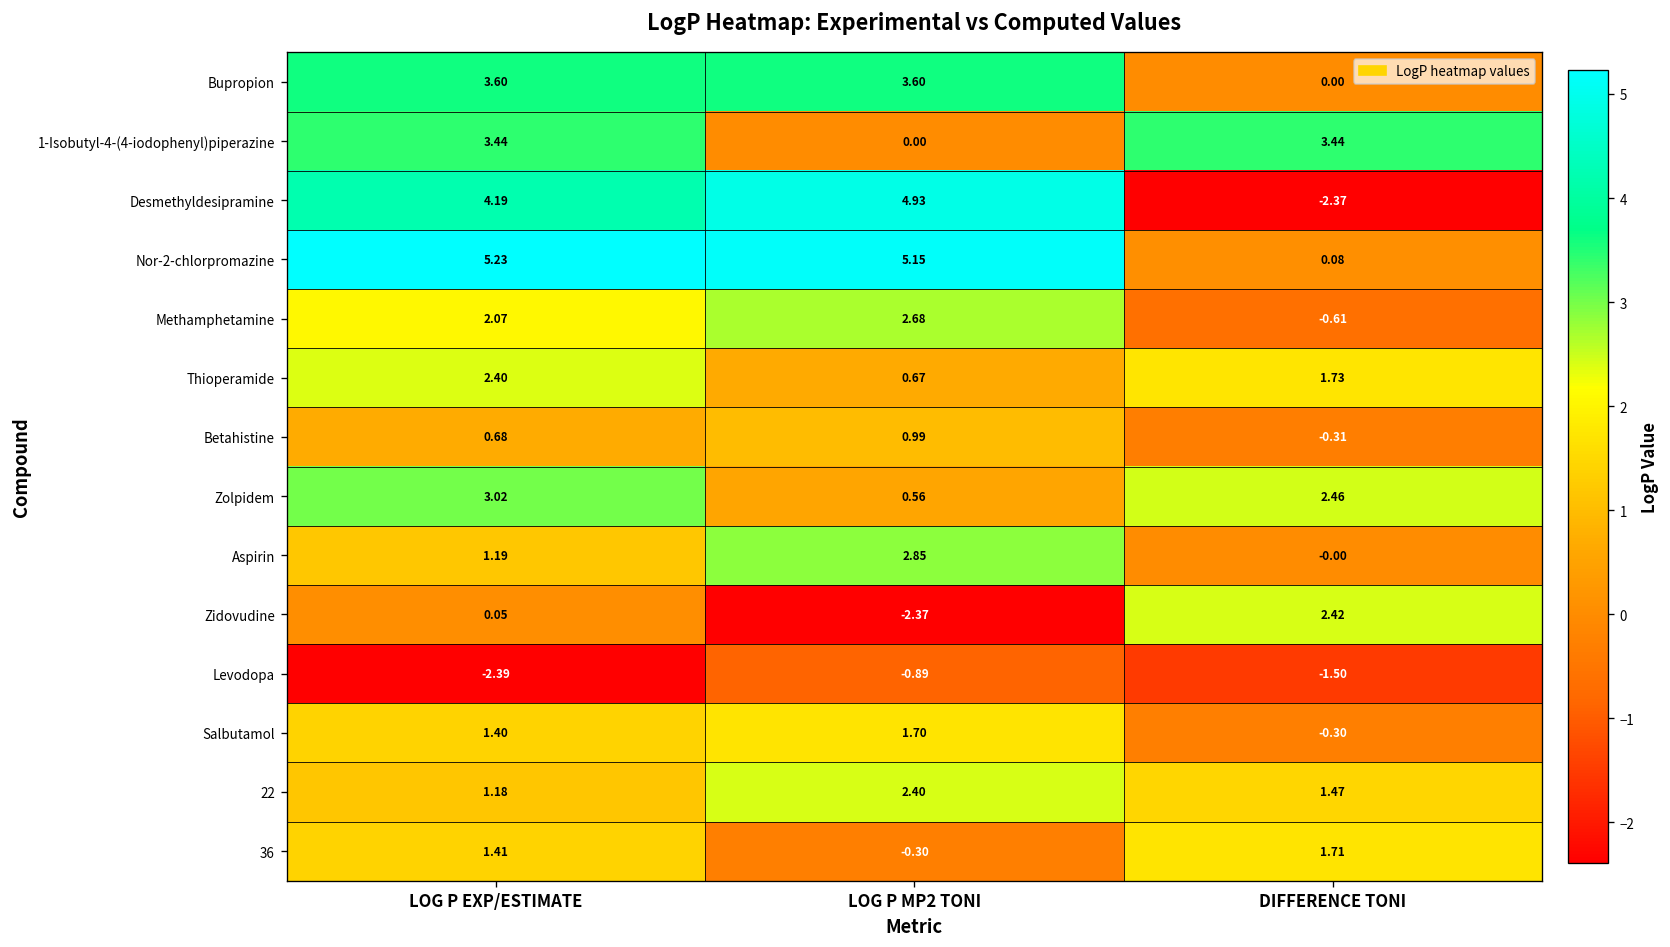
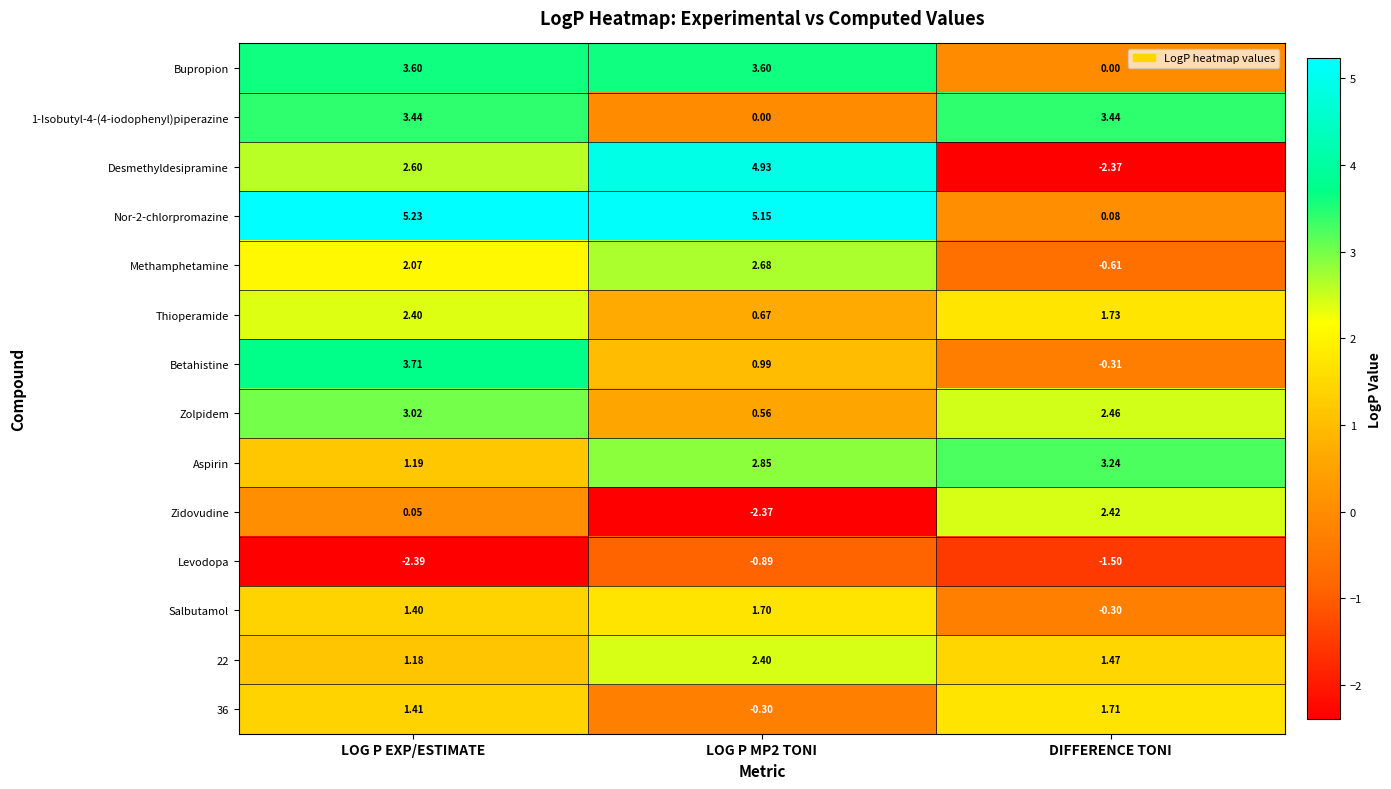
  {
    "Bupropion": {
      "LOG P EXP/ESTIMATE": 3.60,
      "LOG P MP2 TONI": 3.60,
      "DIFFERENCE TONI": 0.00
    },
    "1-Isobutyl-4-(4-iodophenyl)piperazine": {
      "LOG P EXP/ESTIMATE": 3.44,
      "LOG P MP2 TONI": 0.00,
      "DIFFERENCE TONI": 3.44
    },
    "Desmethyldesipramine": {
-     "LOG P EXP/ESTIMATE": 4.19,
+     "LOG P EXP/ESTIMATE": 2.60,
      "LOG P MP2 TONI": 4.93,
      "DIFFERENCE TONI": -2.37
    },
    "Nor-2-chlorpromazine": {
      "LOG P EXP/ESTIMATE": 5.23,
      "LOG P MP2 TONI": 5.15,
      "DIFFERENCE TONI": 0.08
    },
    "Methamphetamine": {
      "LOG P EXP/ESTIMATE": 2.07,
      "LOG P MP2 TONI": 2.68,
      "DIFFERENCE TONI": -0.61
    },
    "Thioperamide": {
      "LOG P EXP/ESTIMATE": 2.40,
      "LOG P MP2 TONI": 0.67,
      "DIFFERENCE TONI": 1.73
    },
    "Betahistine": {
-     "LOG P EXP/ESTIMATE": 0.68,
+     "LOG P EXP/ESTIMATE": 3.71,
      "LOG P MP2 TONI": 0.99,
      "DIFFERENCE TONI": -0.31
    },
    "Zolpidem": {
      "LOG P EXP/ESTIMATE": 3.02,
      "LOG P MP2 TONI": 0.56,
      "DIFFERENCE TONI": 2.46
    },
    "Aspirin": {
      "LOG P EXP/ESTIMATE": 1.19,
      "LOG P MP2 TONI": 2.85,
-     "DIFFERENCE TONI": -0.00
+     "DIFFERENCE TONI": 3.24
    },
    "Zidovudine": {
      "LOG P EXP/ESTIMATE": 0.05,
      "LOG P MP2 TONI": -2.37,
      "DIFFERENCE TONI": 2.42
    },
    "Levodopa": {
      "LOG P EXP/ESTIMATE": -2.39,
      "LOG P MP2 TONI": -0.89,
      "DIFFERENCE TONI": -1.50
    },
    "Salbutamol": {
      "LOG P EXP/ESTIMATE": 1.40,
      "LOG P MP2 TONI": 1.70,
      "DIFFERENCE TONI": -0.30
    },
    "22": {
      "LOG P EXP/ESTIMATE": 1.18,
      "LOG P MP2 TONI": 2.40,
      "DIFFERENCE TONI": 1.47
    },
    "36": {
      "LOG P EXP/ESTIMATE": 1.41,
      "LOG P MP2 TONI": -0.30,
      "DIFFERENCE TONI": 1.71
    }
  }
